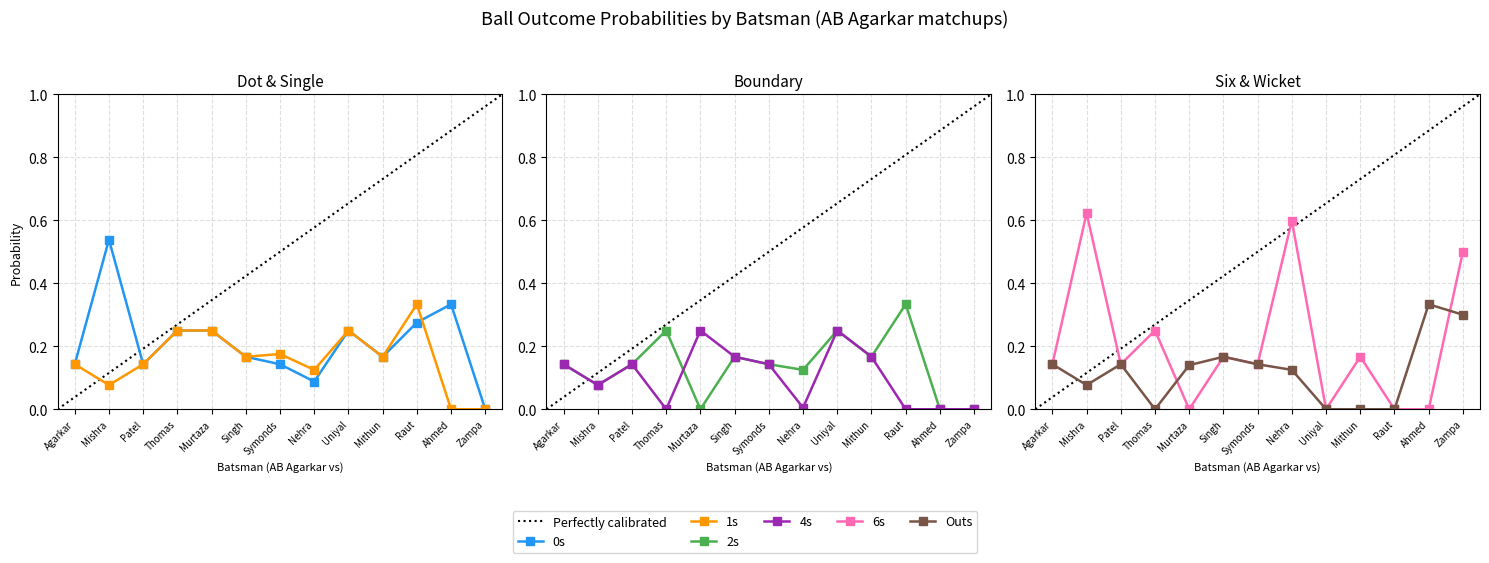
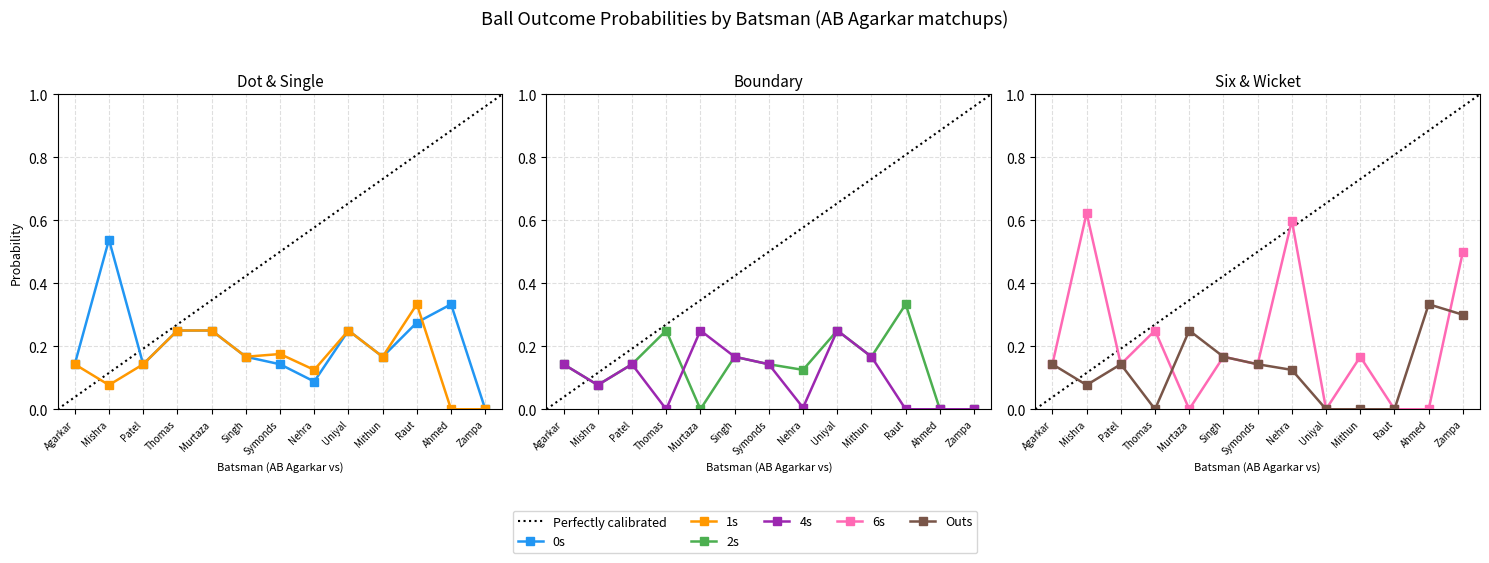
  {
    "Dot & Single": {
      "0s": {
        "Mishra": 0.54,
        "Symonds": 0.14,
        "Nehra": 0.09,
        "Raut": 0.28,
        "Ahmed": 0.33
      },
      "1s": {
        "Mishra": 0.08,
        "Symonds": 0.18,
        "Nehra": 0.13,
        "Raut": 0.33,
        "Ahmed": 0.00
      }
    },
    "Boundary": {
      "2s": {
        "Thomas": 0.25,
        "Murtaza": 0.00,
        "Nehra": 0.13,
        "Raut": 0.33
      },
      "4s": {
        "Thomas": 0.00,
        "Murtaza": 0.25,
        "Nehra": 0.01,
        "Raut": 0.00
      }
    },
    "Six & Wicket": {
      "6s": {
        "Mishra": 0.62,
        "Thomas": 0.25,
        "Murtaza": 0.00,
        "Nehra": 0.60,
        "Mithun": 0.17,
        "Ahmed": 0.00,
        "Zampa": 0.50
      },
      "Outs": {
        "Mishra": 0.08,
        "Thomas": 0.00,
-       "Murtaza": 0.14,
+       "Murtaza": 0.25,
        "Nehra": 0.13,
        "Mithun": 0.00,
        "Ahmed": 0.33,
        "Zampa": 0.30
      }
    }
  }
